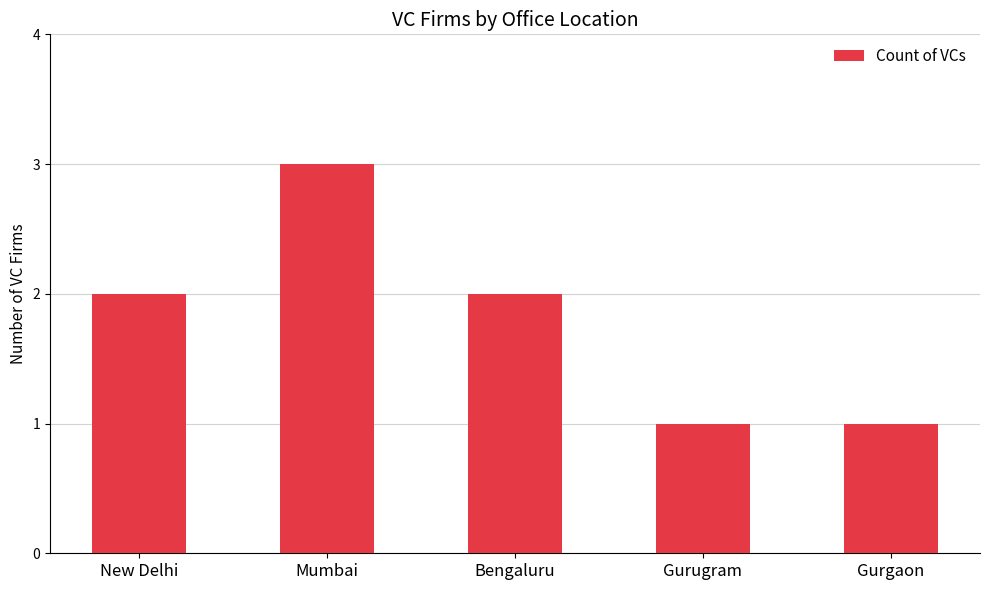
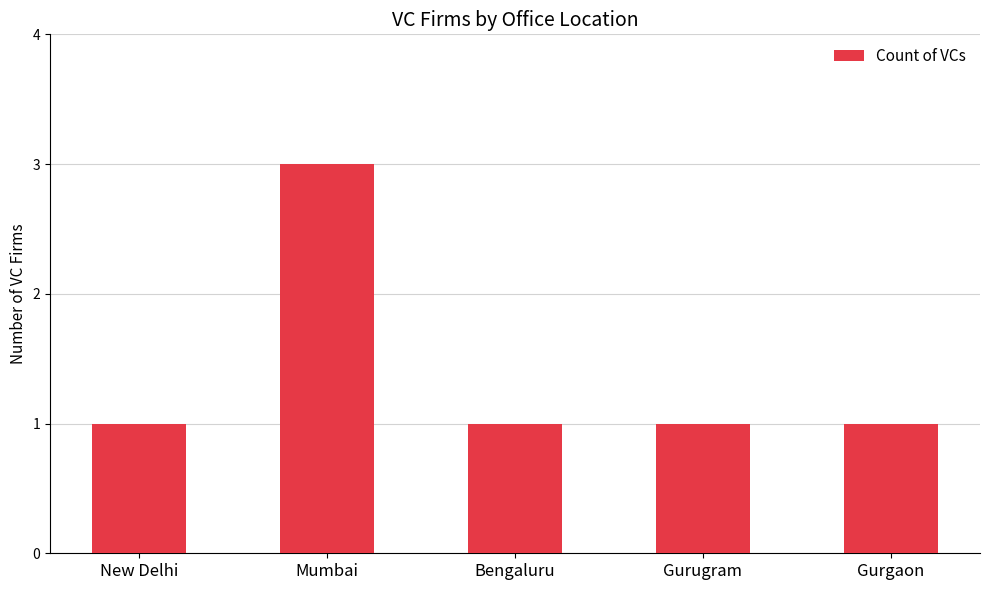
  {
-   "New Delhi": 2,
+   "New Delhi": 1,
    "Mumbai": 3,
-   "Bengaluru": 2,
+   "Bengaluru": 1,
    "Gurugram": 1,
    "Gurgaon": 1
  }
